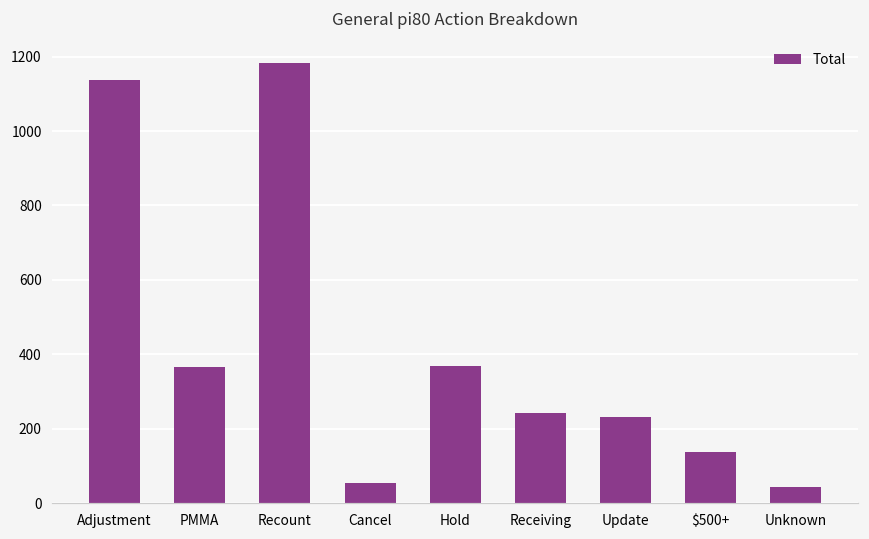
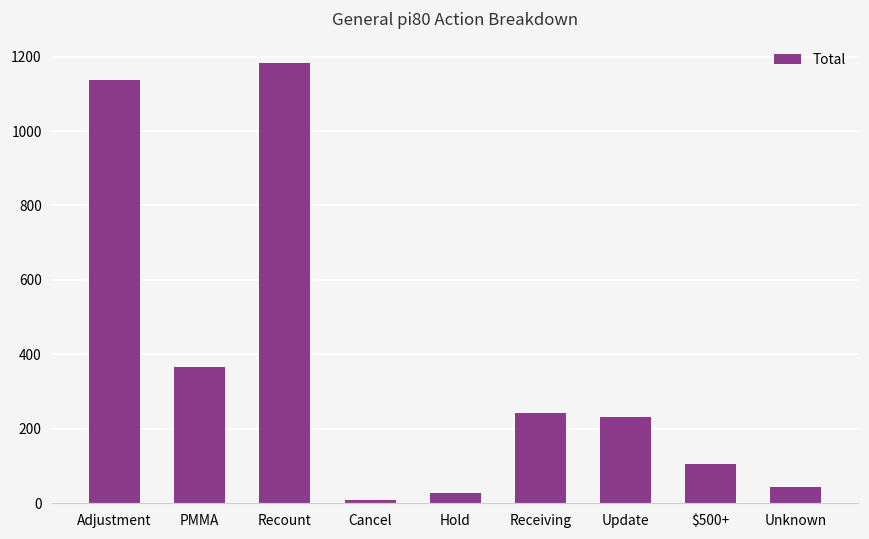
  {
    "Adjustment": 1140,
    "PMMA": 370,
    "Recount": 1180,
-   "Cancel": 50,
-   "Hold": 370,
+   "Cancel": 10,
+   "Hold": 30,
    "Receiving": 240,
    "Update": 230,
-   "$500+": 140,
+   "$500+": 100,
    "Unknown": 40
  }
